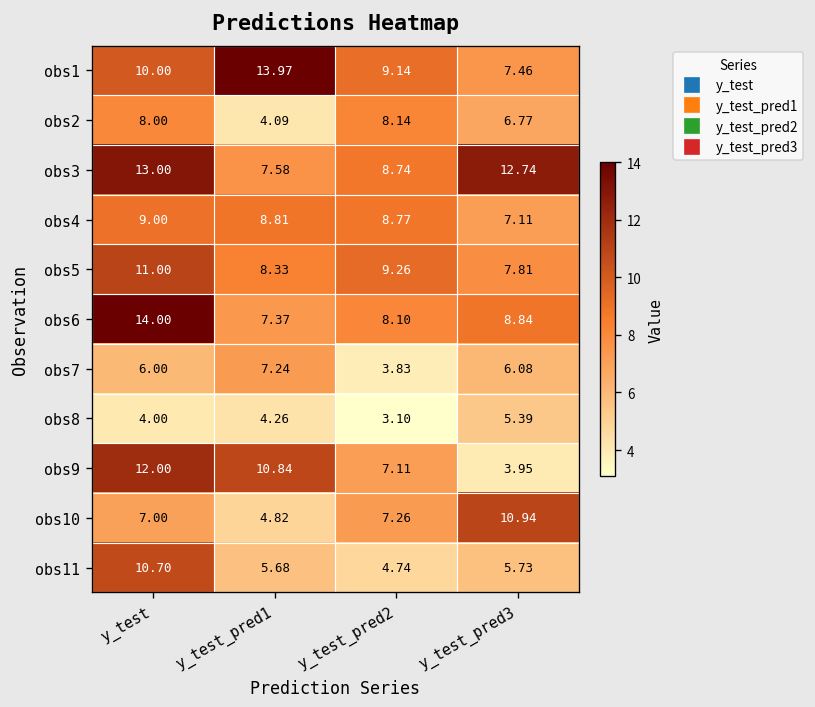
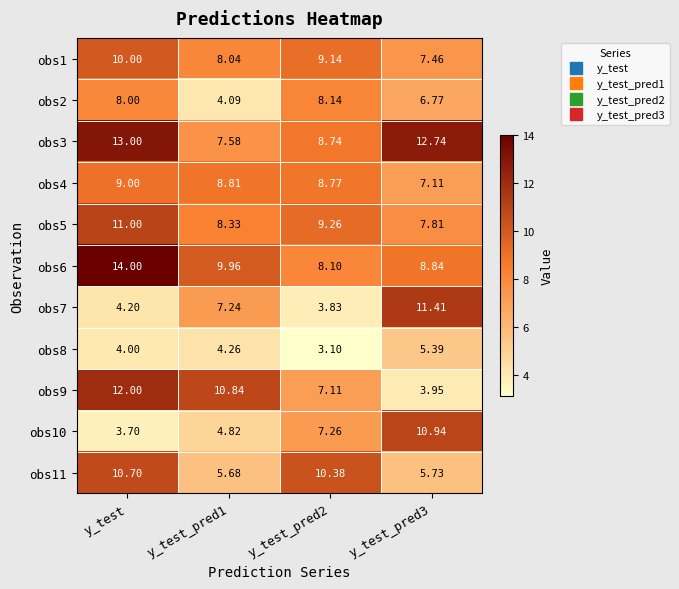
  {
    "obs1": {
      "y_test": 10.00,
-     "y_test_pred1": 13.97,
+     "y_test_pred1": 8.04,
      "y_test_pred2": 9.14,
      "y_test_pred3": 7.46
    },
    "obs2": {
      "y_test": 8.00,
      "y_test_pred1": 4.09,
      "y_test_pred2": 8.14,
      "y_test_pred3": 6.77
    },
    "obs3": {
      "y_test": 13.00,
      "y_test_pred1": 7.58,
      "y_test_pred2": 8.74,
      "y_test_pred3": 12.74
    },
    "obs4": {
      "y_test": 9.00,
      "y_test_pred1": 8.81,
      "y_test_pred2": 8.77,
      "y_test_pred3": 7.11
    },
    "obs5": {
      "y_test": 11.00,
      "y_test_pred1": 8.33,
      "y_test_pred2": 9.26,
      "y_test_pred3": 7.81
    },
    "obs6": {
      "y_test": 14.00,
-     "y_test_pred1": 7.37,
+     "y_test_pred1": 9.96,
      "y_test_pred2": 8.10,
      "y_test_pred3": 8.84
    },
    "obs7": {
-     "y_test": 6.00,
+     "y_test": 4.20,
      "y_test_pred1": 7.24,
      "y_test_pred2": 3.83,
-     "y_test_pred3": 6.08
+     "y_test_pred3": 11.41
    },
    "obs8": {
      "y_test": 4.00,
      "y_test_pred1": 4.26,
      "y_test_pred2": 3.10,
      "y_test_pred3": 5.39
    },
    "obs9": {
      "y_test": 12.00,
      "y_test_pred1": 10.84,
      "y_test_pred2": 7.11,
      "y_test_pred3": 3.95
    },
    "obs10": {
-     "y_test": 7.00,
+     "y_test": 3.70,
      "y_test_pred1": 4.82,
      "y_test_pred2": 7.26,
      "y_test_pred3": 10.94
    },
    "obs11": {
      "y_test": 10.70,
      "y_test_pred1": 5.68,
-     "y_test_pred2": 4.74,
+     "y_test_pred2": 10.38,
      "y_test_pred3": 5.73
    }
  }
